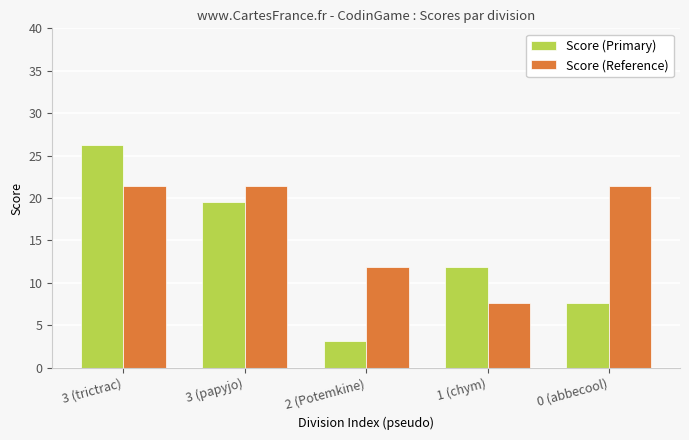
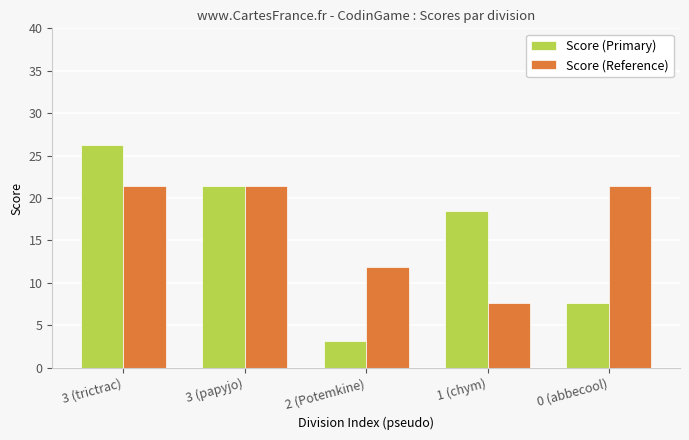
  {
    "Score (Primary)": {
      "3 (trictrac)": 26,
-     "3 (papyjo)": 20,
+     "3 (papyjo)": 21,
      "2 (Potemkine)": 3,
-     "1 (chym)": 12,
+     "1 (chym)": 18,
      "0 (abbecool)": 8
    },
    "Score (Reference)": {
      "3 (trictrac)": 21,
      "3 (papyjo)": 21,
      "2 (Potemkine)": 12,
      "1 (chym)": 8,
      "0 (abbecool)": 21
    }
  }
